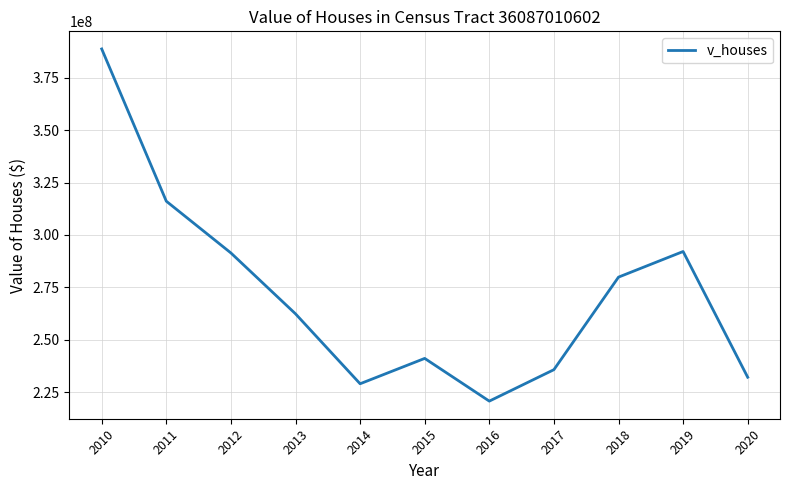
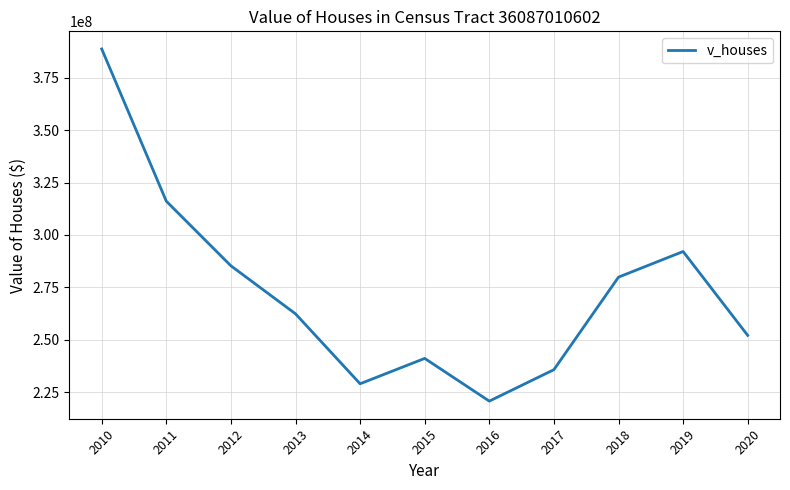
  {
    "2010": 389000000,
    "2011": 316000000,
-   "2012": 291000000,
+   "2012": 285000000,
    "2013": 262000000,
    "2014": 229000000,
    "2015": 241000000,
    "2016": 221000000,
    "2017": 236000000,
    "2018": 280000000,
    "2019": 292000000,
-   "2020": 232000000
+   "2020": 252000000
  }
